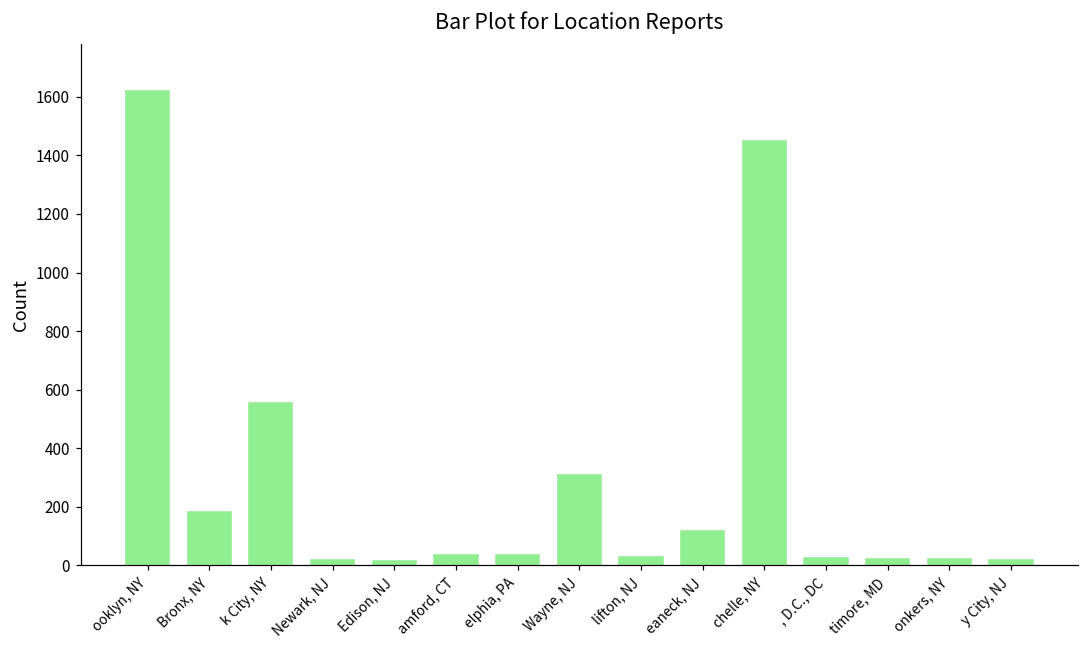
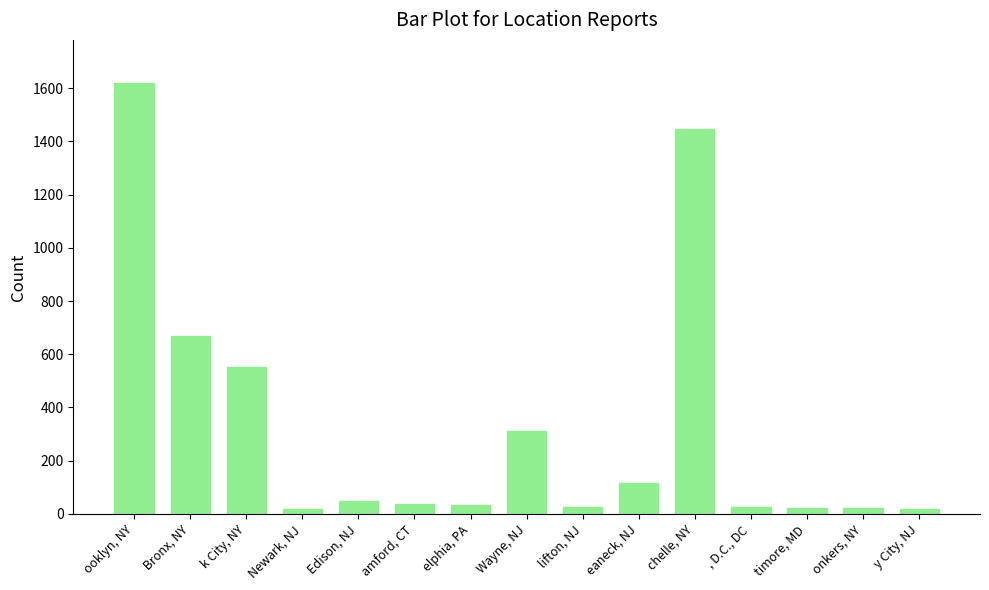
  {
    "ooklyn, NY": 1620,
-   "Bronx, NY": 180,
+   "Bronx, NY": 670,
    "k City, NY": 550,
    "Newark, NJ": 20,
-   "Edison, NJ": 20,
+   "Edison, NJ": 50,
    "amford, CT": 40,
    "elphia, PA": 30,
    "Wayne, NJ": 310,
    "lifton, NJ": 30,
    "eaneck, NJ": 120,
    "chelle, NY": 1450,
    ", D.C., DC": 30,
    "timore, MD": 20,
    "onkers, NY": 20,
    "y City, NJ": 20
  }
